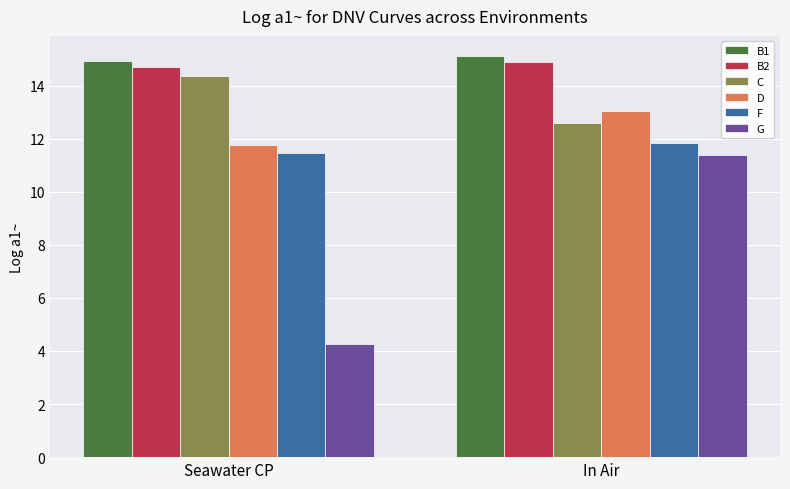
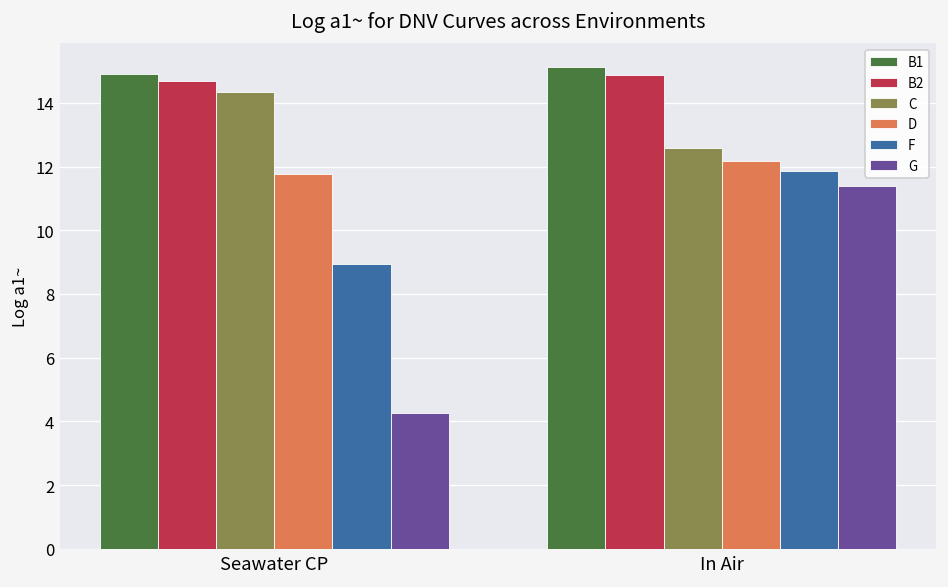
  {
    "B1": {
      "Seawater CP": 14.9,
      "In Air": 15.1
    },
    "B2": {
      "Seawater CP": 14.7,
      "In Air": 14.9
    },
    "C": {
      "Seawater CP": 14.4,
      "In Air": 12.6
    },
    "D": {
      "Seawater CP": 11.8,
-     "In Air": 13.0
+     "In Air": 12.2
    },
    "F": {
-     "Seawater CP": 11.5,
+     "Seawater CP": 9.0,
      "In Air": 11.9
    },
    "G": {
      "Seawater CP": 4.3,
      "In Air": 11.4
    }
  }
